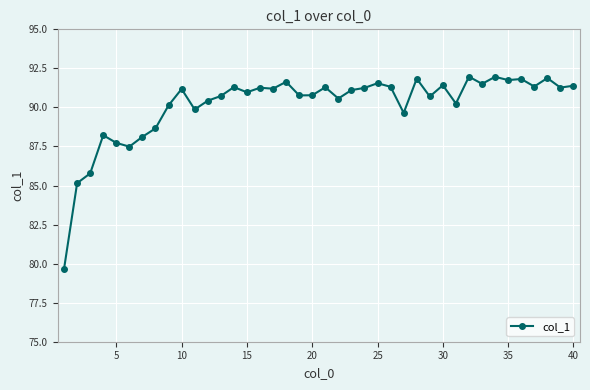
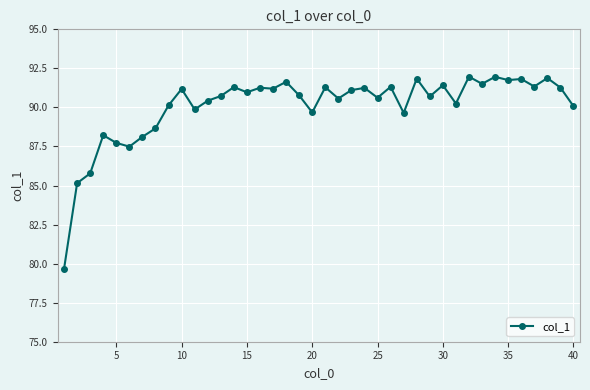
  {
    "5": 87.7,
    "10": 91.2,
    "15": 91.0,
-   "20": 90.8,
-   "25": 91.6,
+   "20": 89.7,
+   "25": 90.6,
    "30": 91.4,
    "35": 91.8,
-   "40": 91.4
+   "40": 90.1
  }
